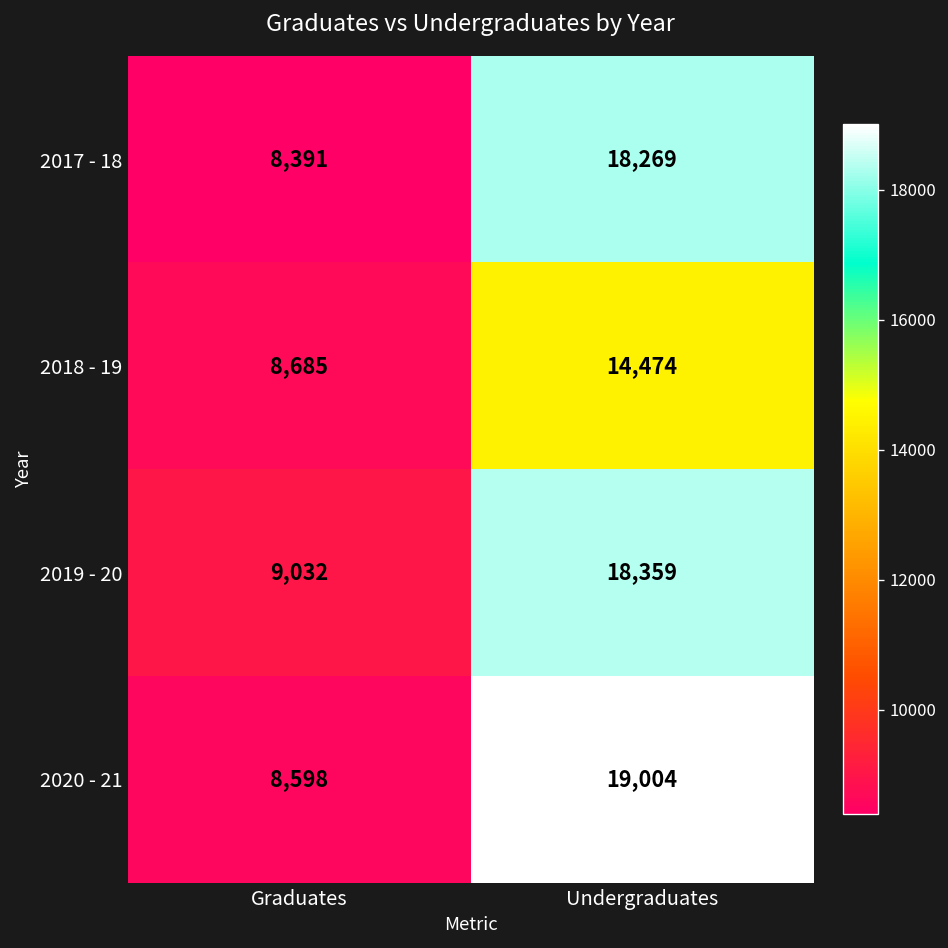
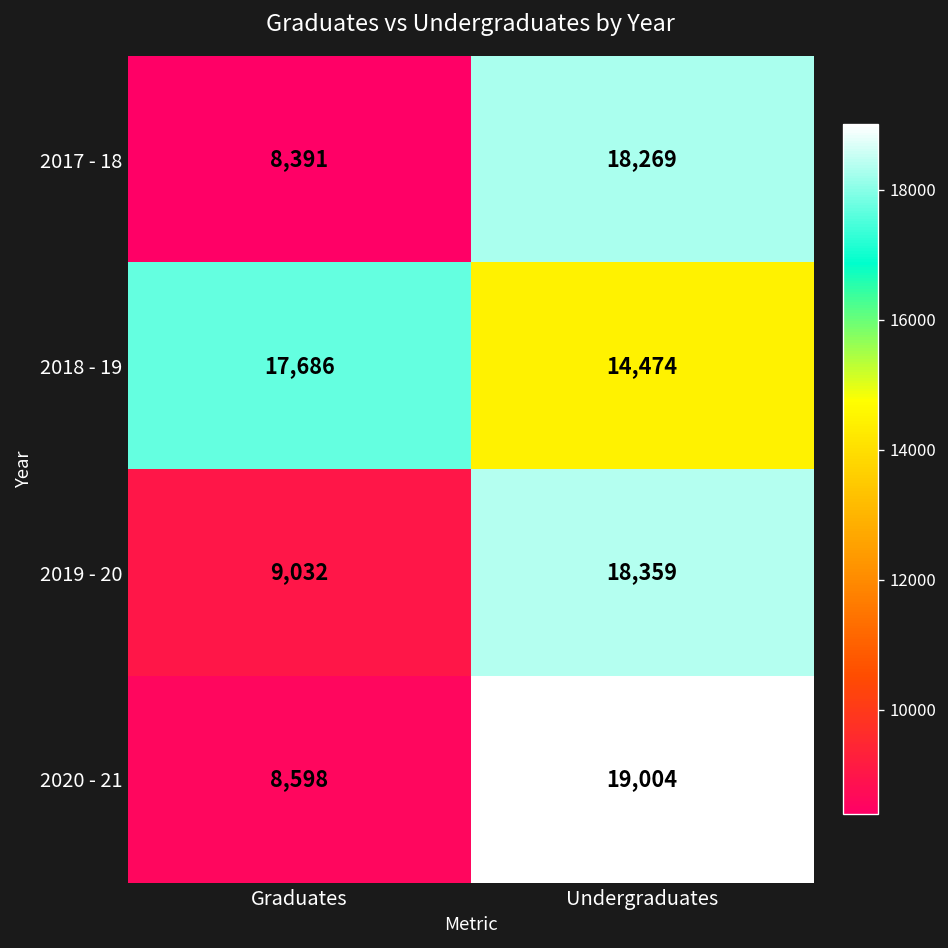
  {
    "2017 - 18": {
      "Graduates": "8,391",
      "Undergraduates": "18,269"
    },
    "2018 - 19": {
-     "Graduates": "8,685",
+     "Graduates": "17,686",
      "Undergraduates": "14,474"
    },
    "2019 - 20": {
      "Graduates": "9,032",
      "Undergraduates": "18,359"
    },
    "2020 - 21": {
      "Graduates": "8,598",
      "Undergraduates": "19,004"
    }
  }
